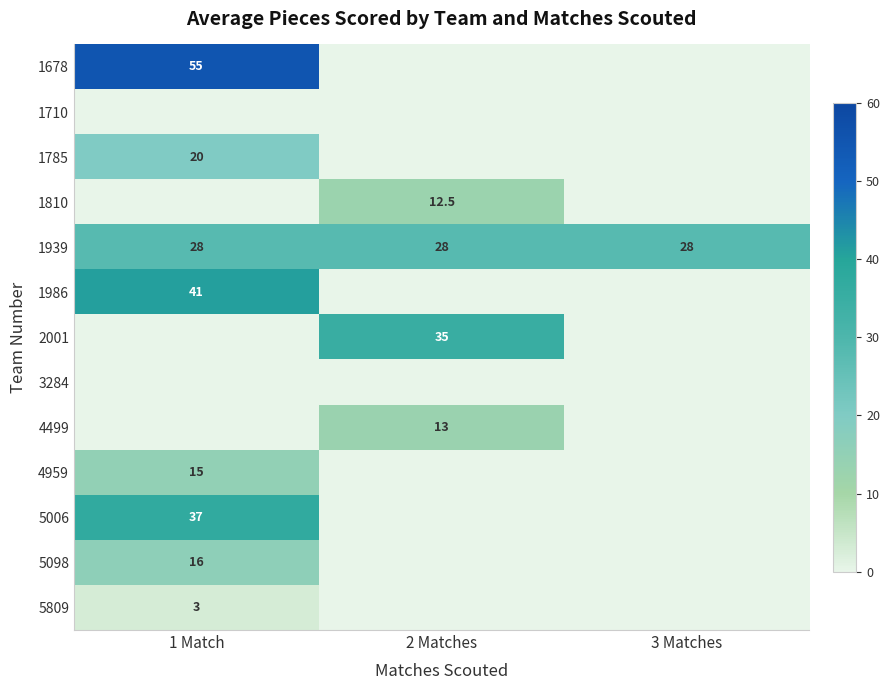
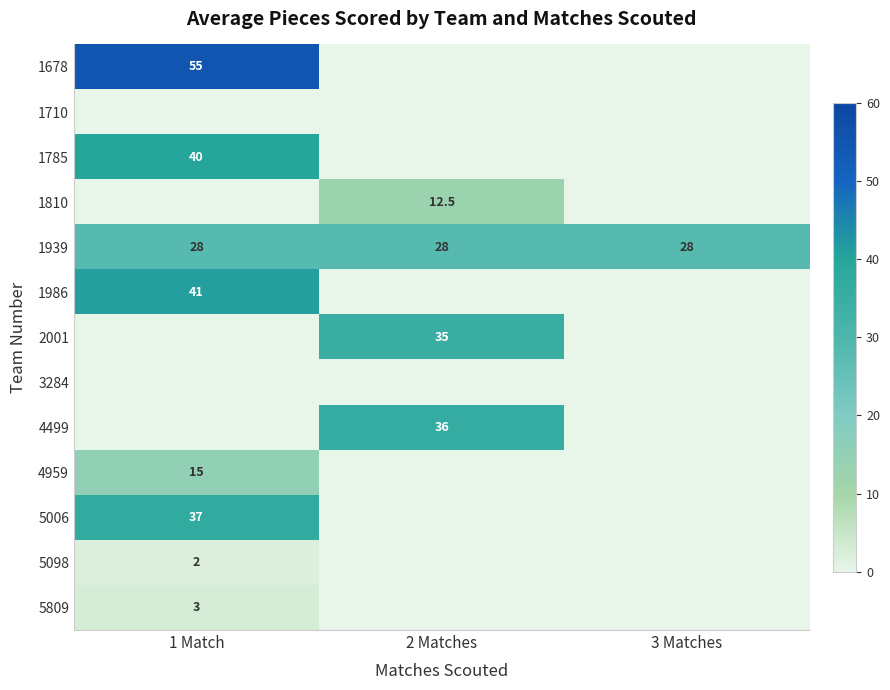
  {
    "1678": {
      "1 Match": 55
    },
    "1785": {
-     "1 Match": 20
+     "1 Match": 40
    },
    "1810": {
      "2 Matches": 12.5
    },
    "1939": {
      "1 Match": 28,
      "2 Matches": 28,
      "3 Matches": 28
    },
    "1986": {
      "1 Match": 41
    },
    "2001": {
      "2 Matches": 35
    },
    "4499": {
-     "2 Matches": 13
+     "2 Matches": 36
    },
    "4959": {
      "1 Match": 15
    },
    "5006": {
      "1 Match": 37
    },
    "5098": {
-     "1 Match": 16
+     "1 Match": 2
    },
    "5809": {
      "1 Match": 3
    }
  }
